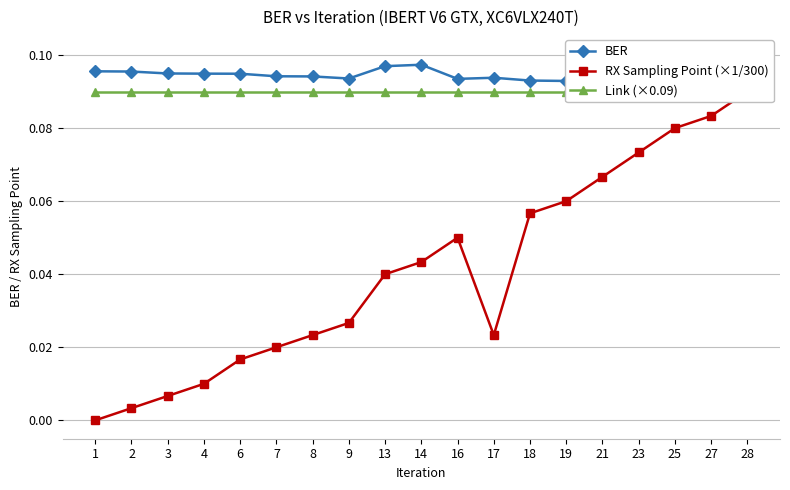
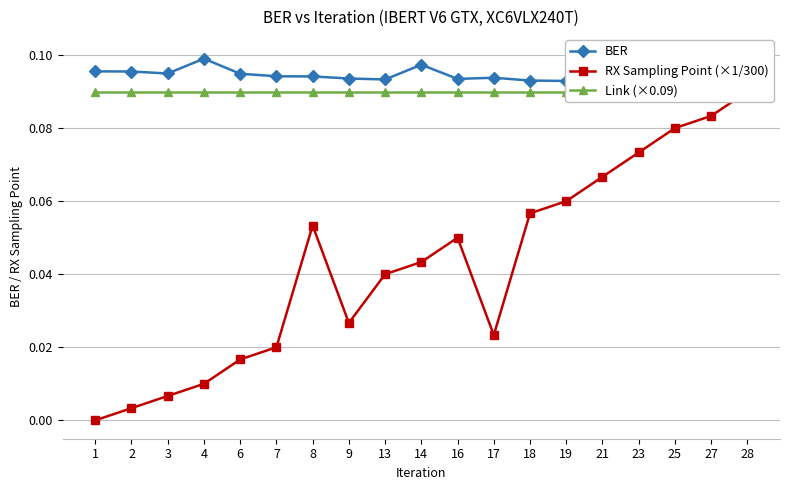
  {
    "BER": {
      "1": 0.096,
      "2": 0.095,
      "3": 0.095,
-     "4": 0.095,
+     "4": 0.099,
      "6": 0.095,
      "7": 0.094,
      "8": 0.094,
      "9": 0.094,
-     "13": 0.097,
+     "13": 0.093,
      "14": 0.097,
      "16": 0.093,
      "17": 0.094,
      "18": 0.093
    },
    "RX Sampling Point (×1/300)": {
      "1": 0.000,
      "2": 0.003,
      "3": 0.007,
      "4": 0.010,
      "6": 0.017,
      "7": 0.020,
-     "8": 0.023,
+     "8": 0.053,
      "9": 0.027,
      "13": 0.040,
      "14": 0.043,
      "16": 0.050,
      "17": 0.023,
      "18": 0.057,
      "19": 0.060,
      "21": 0.067,
      "23": 0.073,
      "25": 0.080,
      "27": 0.083
    },
    "Link (×0.09)": {
      "1": 0.090,
      "2": 0.090,
      "3": 0.090,
      "4": 0.090,
      "6": 0.090,
      "7": 0.090,
      "8": 0.090,
      "9": 0.090,
      "13": 0.090,
      "14": 0.090,
      "16": 0.090,
      "17": 0.090,
      "18": 0.090
    }
  }
